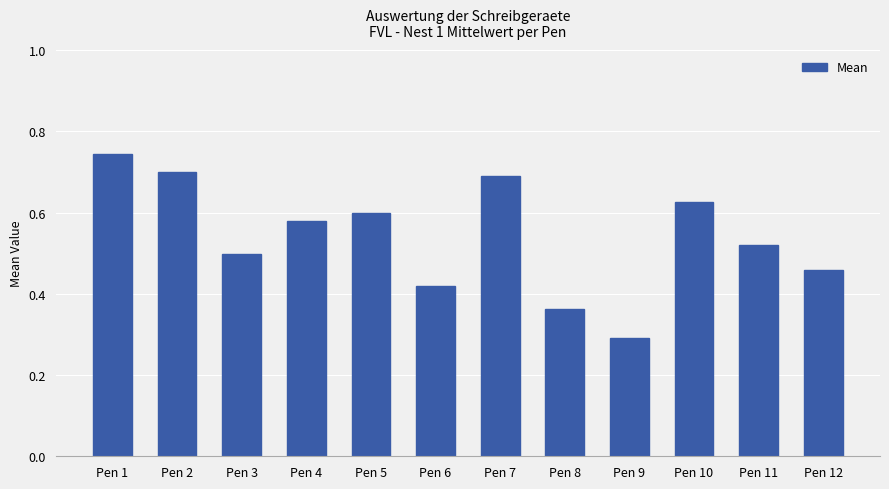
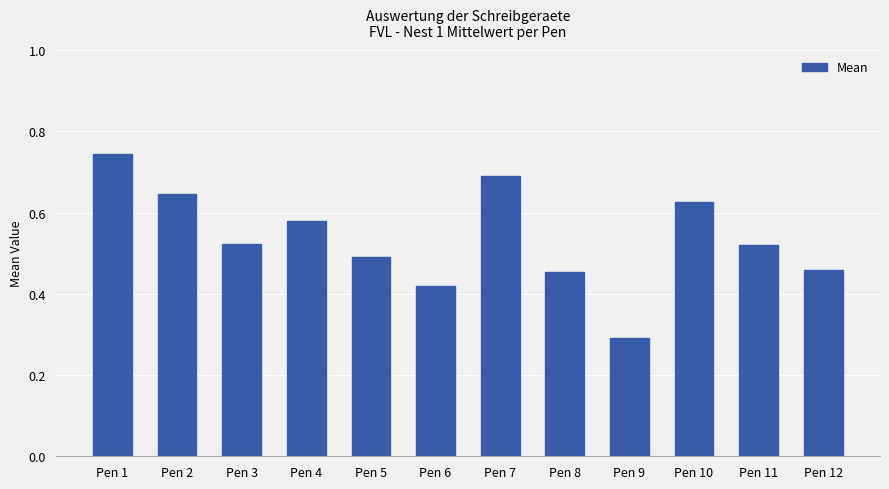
  {
    "Pen 1": 0.74,
-   "Pen 2": 0.70,
-   "Pen 3": 0.50,
+   "Pen 2": 0.65,
+   "Pen 3": 0.52,
    "Pen 4": 0.58,
-   "Pen 5": 0.60,
+   "Pen 5": 0.49,
    "Pen 6": 0.42,
    "Pen 7": 0.69,
-   "Pen 8": 0.36,
+   "Pen 8": 0.45,
    "Pen 9": 0.29,
    "Pen 10": 0.63,
    "Pen 11": 0.52,
    "Pen 12": 0.46
  }
